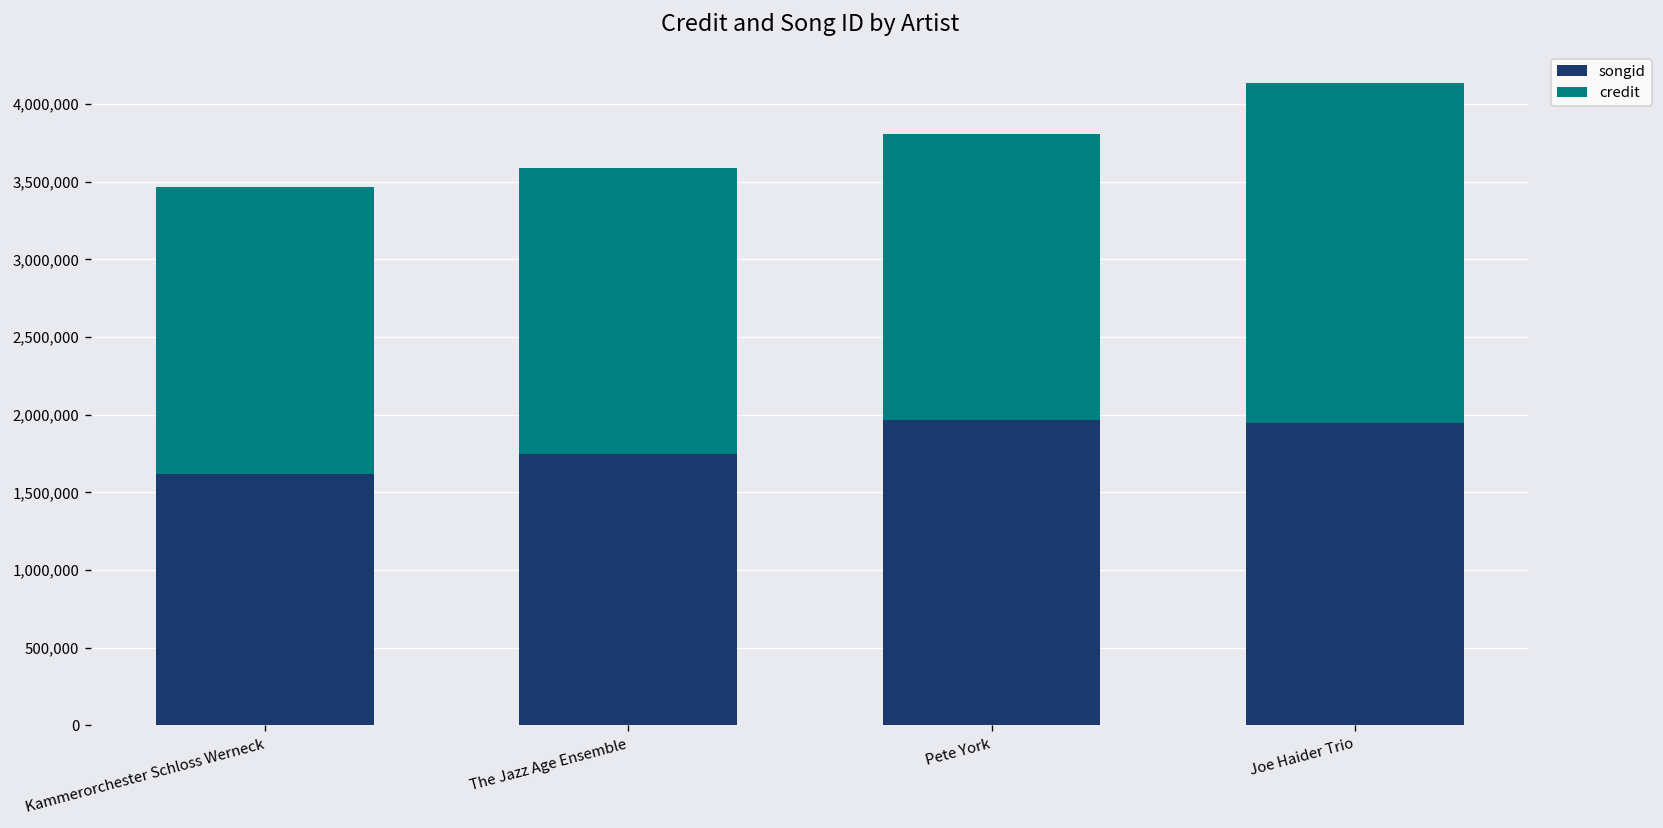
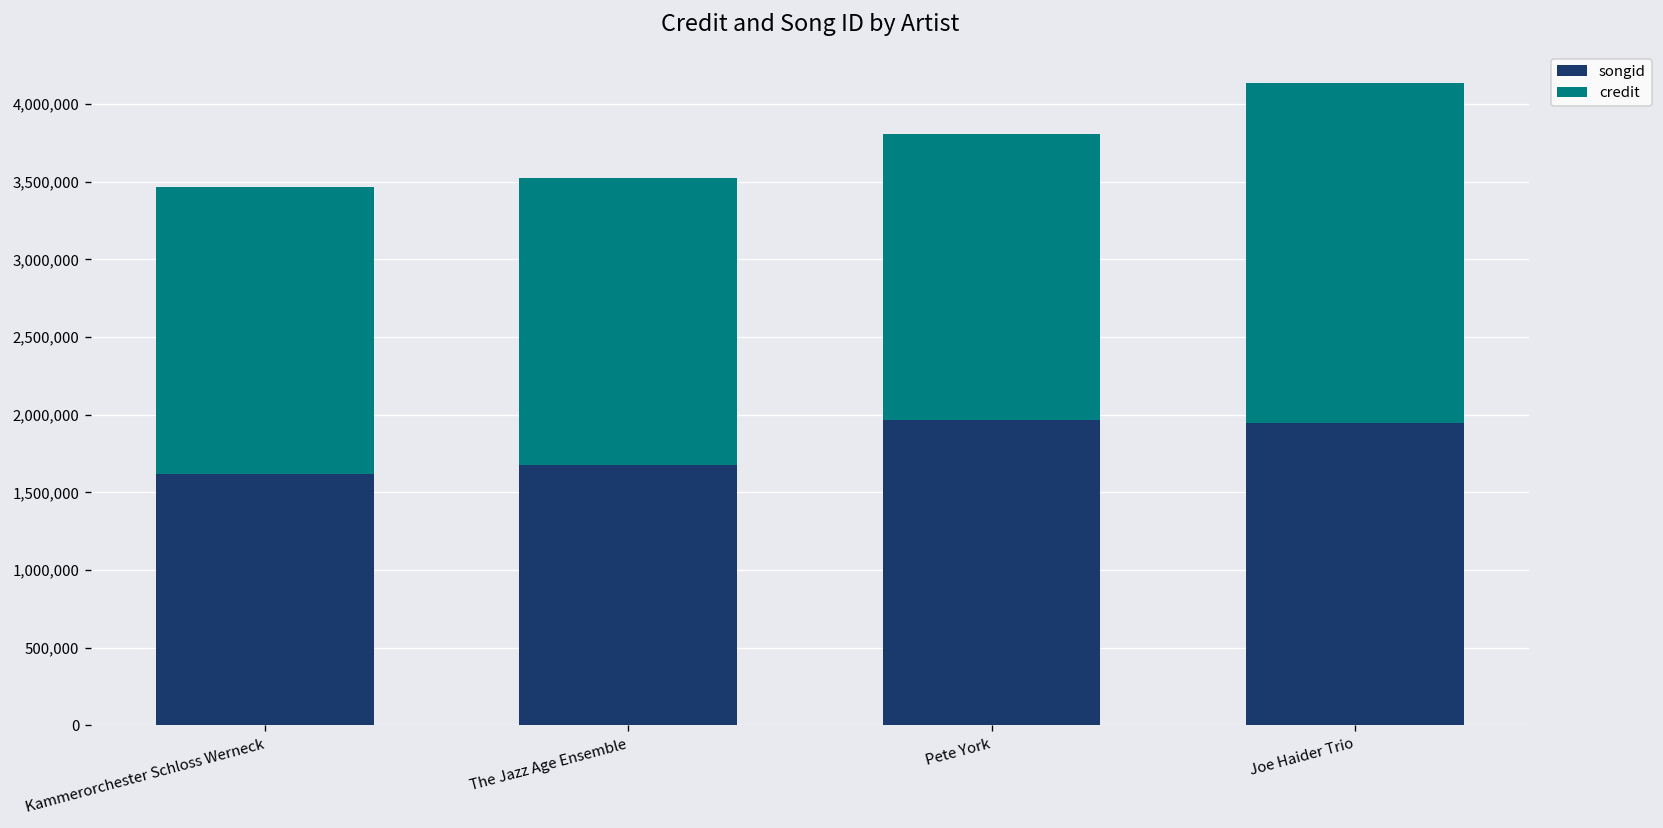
  {
    "songid": {
      "Kammerorchester Schloss Werneck": "1,620,000",
-     "The Jazz Age Ensemble": "1,750,000",
+     "The Jazz Age Ensemble": "1,680,000",
      "Pete York": "1,960,000",
      "Joe Haider Trio": "1,950,000"
    },
    "credit": {
      "Kammerorchester Schloss Werneck": "1,840,000",
      "The Jazz Age Ensemble": "1,840,000",
      "Pete York": "1,840,000",
      "Joe Haider Trio": "2,190,000"
    }
  }
